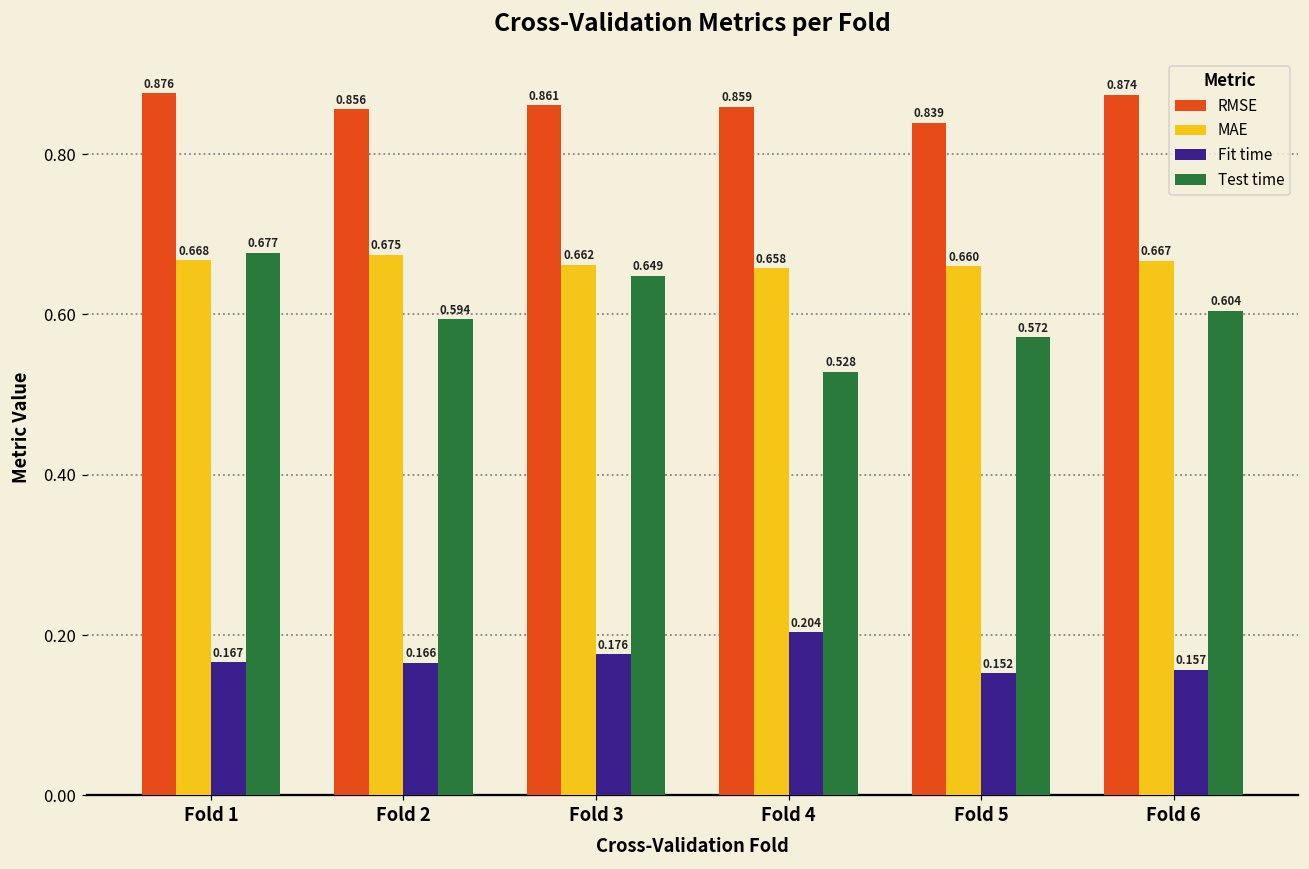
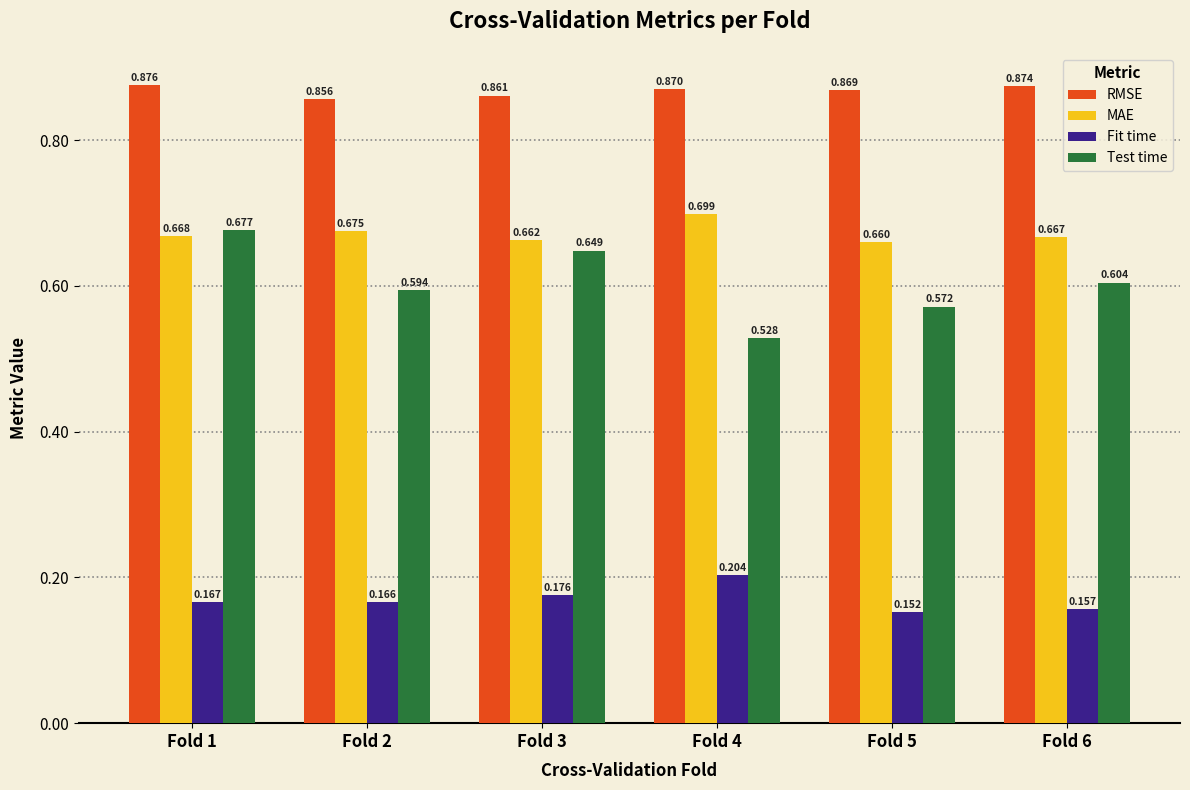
  {
    "RMSE": {
      "Fold 1": 0.876,
      "Fold 2": 0.856,
      "Fold 3": 0.861,
-     "Fold 4": 0.859,
-     "Fold 5": 0.839,
+     "Fold 4": 0.870,
+     "Fold 5": 0.869,
      "Fold 6": 0.874
    },
    "MAE": {
      "Fold 1": 0.668,
      "Fold 2": 0.675,
      "Fold 3": 0.662,
-     "Fold 4": 0.658,
+     "Fold 4": 0.699,
      "Fold 5": 0.660,
      "Fold 6": 0.667
    },
    "Fit time": {
      "Fold 1": 0.167,
      "Fold 2": 0.166,
      "Fold 3": 0.176,
      "Fold 4": 0.204,
      "Fold 5": 0.152,
      "Fold 6": 0.157
    },
    "Test time": {
      "Fold 1": 0.677,
      "Fold 2": 0.594,
      "Fold 3": 0.649,
      "Fold 4": 0.528,
      "Fold 5": 0.572,
      "Fold 6": 0.604
    }
  }
